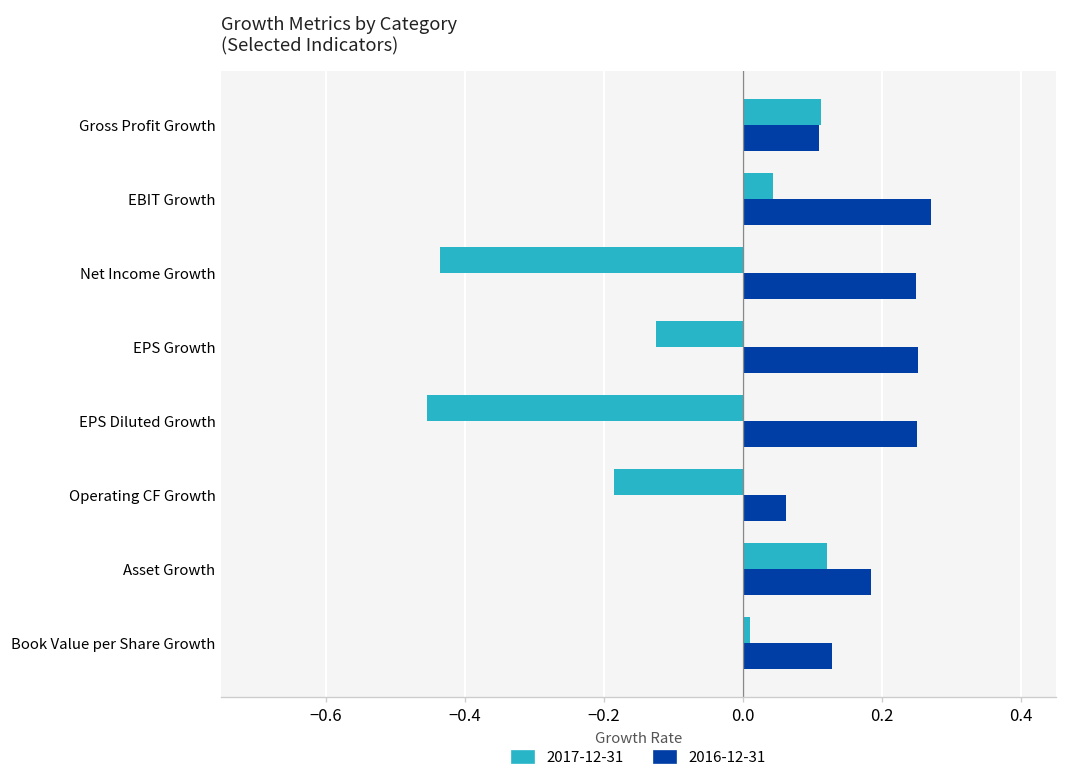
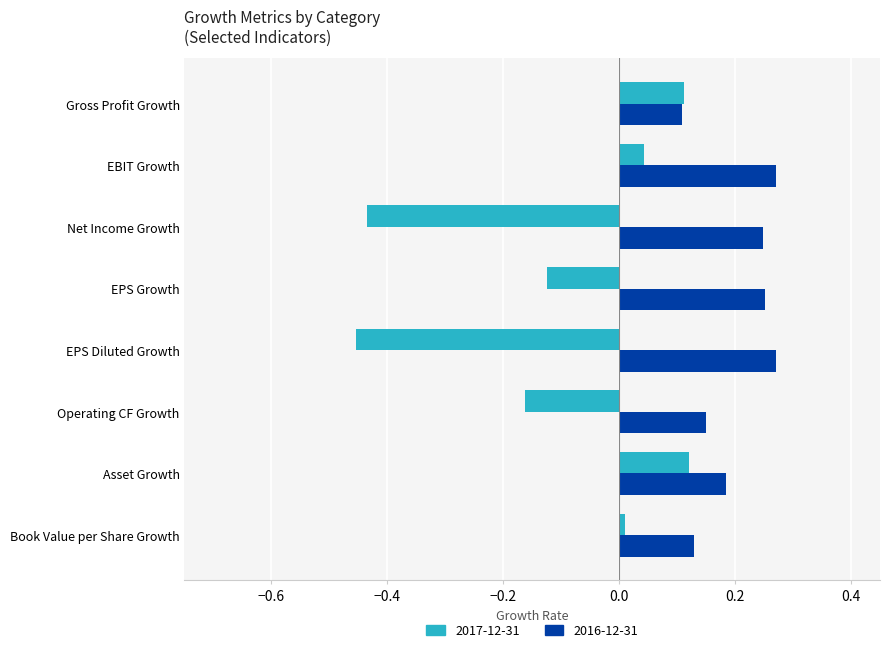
  {
    "2017-12-31": {
      "Gross Profit Growth": 0.11,
      "EBIT Growth": 0.04,
      "Net Income Growth": -0.44,
      "EPS Growth": -0.12,
      "EPS Diluted Growth": -0.45,
-     "Operating CF Growth": -0.19,
+     "Operating CF Growth": -0.16,
      "Asset Growth": 0.12,
      "Book Value per Share Growth": 0.01
    },
    "2016-12-31": {
      "Gross Profit Growth": 0.11,
      "EBIT Growth": 0.27,
      "Net Income Growth": 0.25,
      "EPS Growth": 0.25,
-     "EPS Diluted Growth": 0.25,
-     "Operating CF Growth": 0.06,
+     "EPS Diluted Growth": 0.27,
+     "Operating CF Growth": 0.15,
      "Asset Growth": 0.18,
      "Book Value per Share Growth": 0.13
    }
  }
